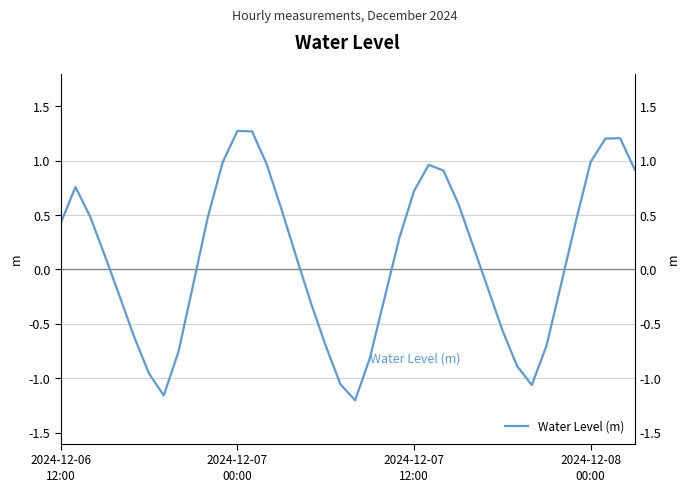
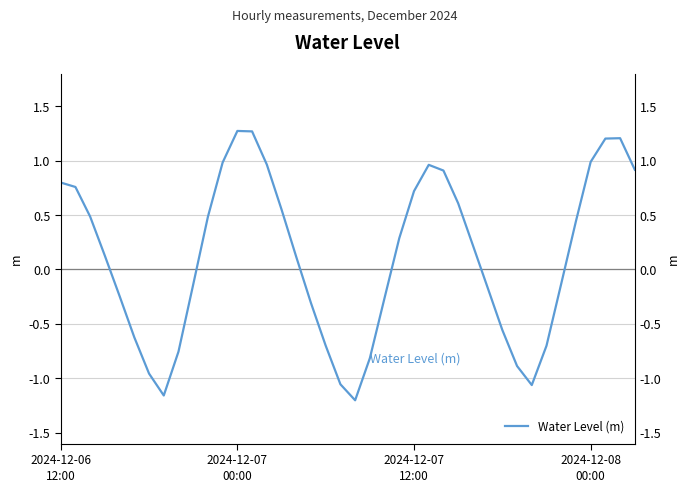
  {
-   "2024-12-06 12:00": 0.43,
+   "2024-12-06 12:00": 0.80,
    "2024-12-07 00:00": 1.27,
    "2024-12-07 12:00": 0.72,
    "2024-12-08 00:00": 0.99
  }
